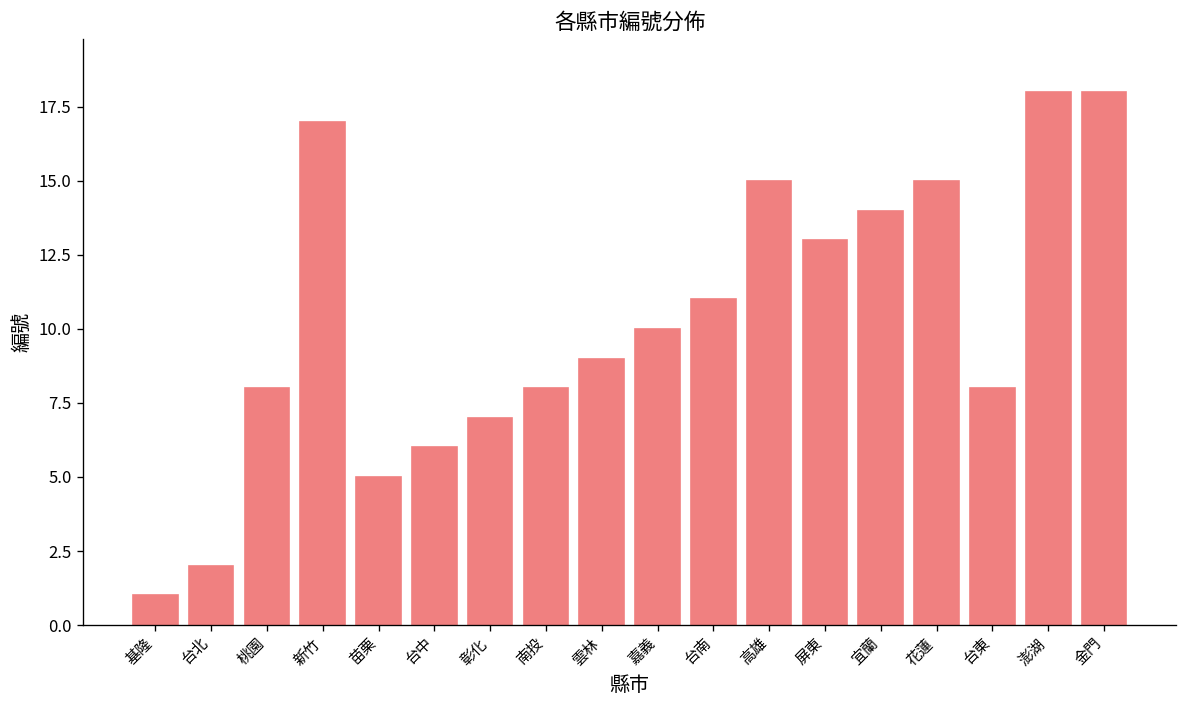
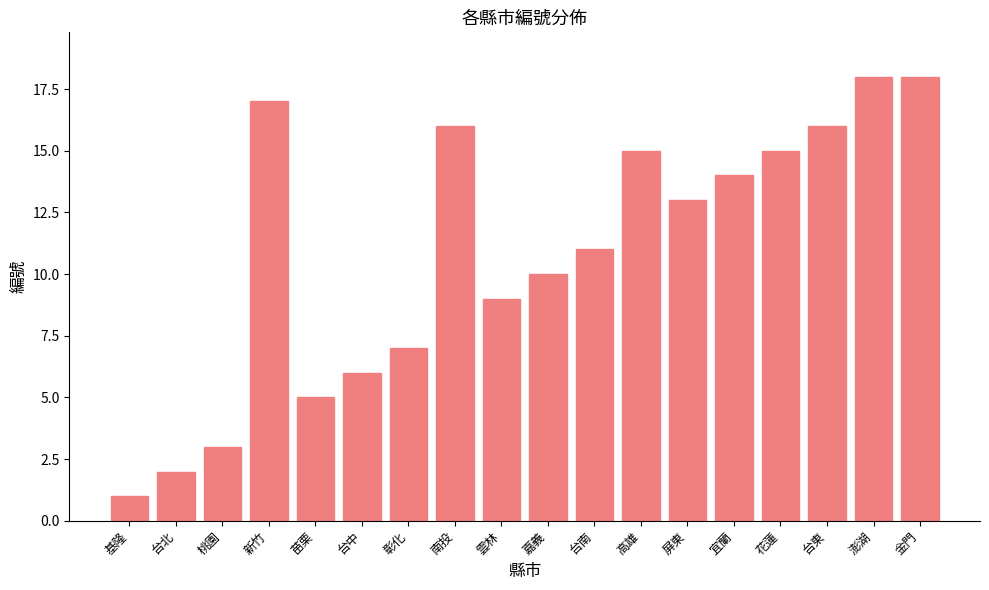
  {
    "基隆": 1,
    "台北": 2,
-   "桃園": 8,
+   "桃園": 3,
    "新竹": 17,
    "苗栗": 5,
    "台中": 6,
    "彰化": 7,
-   "南投": 8,
+   "南投": 16,
    "雲林": 9,
    "嘉義": 10,
    "台南": 11,
    "高雄": 15,
    "屏東": 13,
    "宜蘭": 14,
    "花蓮": 15,
-   "台東": 8,
+   "台東": 16,
    "澎湖": 18,
    "金門": 18
  }
